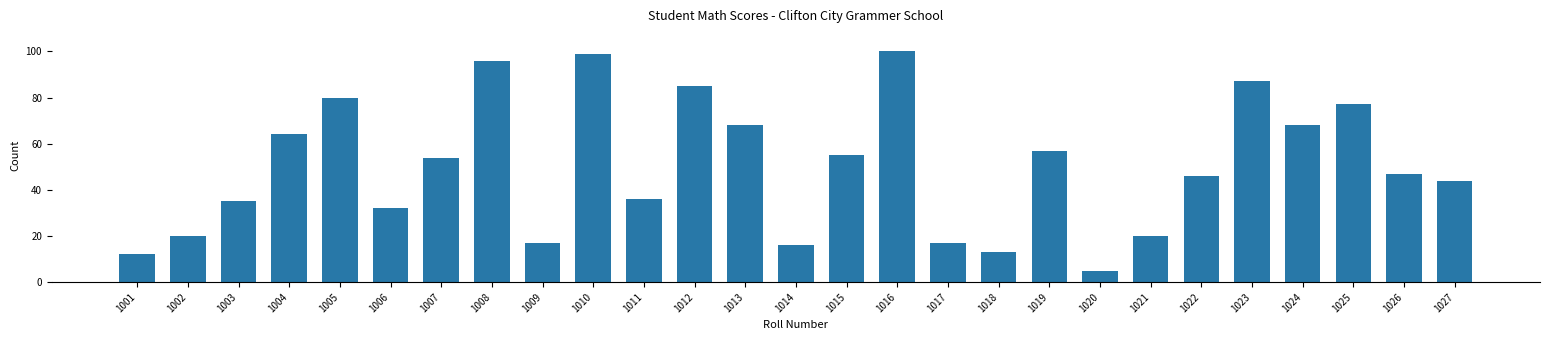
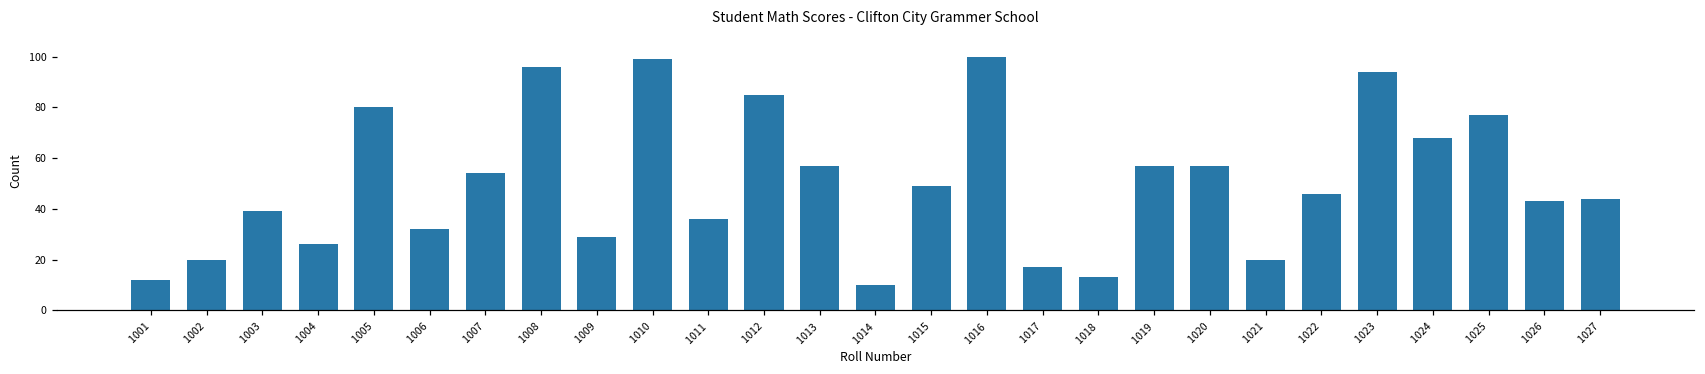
  {
    "1001": 12,
    "1002": 20,
-   "1003": 35,
-   "1004": 64,
+   "1003": 39,
+   "1004": 26,
    "1005": 80,
    "1006": 32,
    "1007": 54,
    "1008": 96,
-   "1009": 17,
+   "1009": 29,
    "1010": 99,
    "1011": 36,
    "1012": 85,
-   "1013": 68,
-   "1014": 16,
-   "1015": 55,
+   "1013": 57,
+   "1014": 10,
+   "1015": 49,
    "1016": 100,
    "1017": 17,
    "1018": 13,
    "1019": 57,
-   "1020": 5,
+   "1020": 57,
    "1021": 20,
    "1022": 46,
-   "1023": 87,
+   "1023": 94,
    "1024": 68,
    "1025": 77,
-   "1026": 47,
+   "1026": 43,
    "1027": 44
  }
